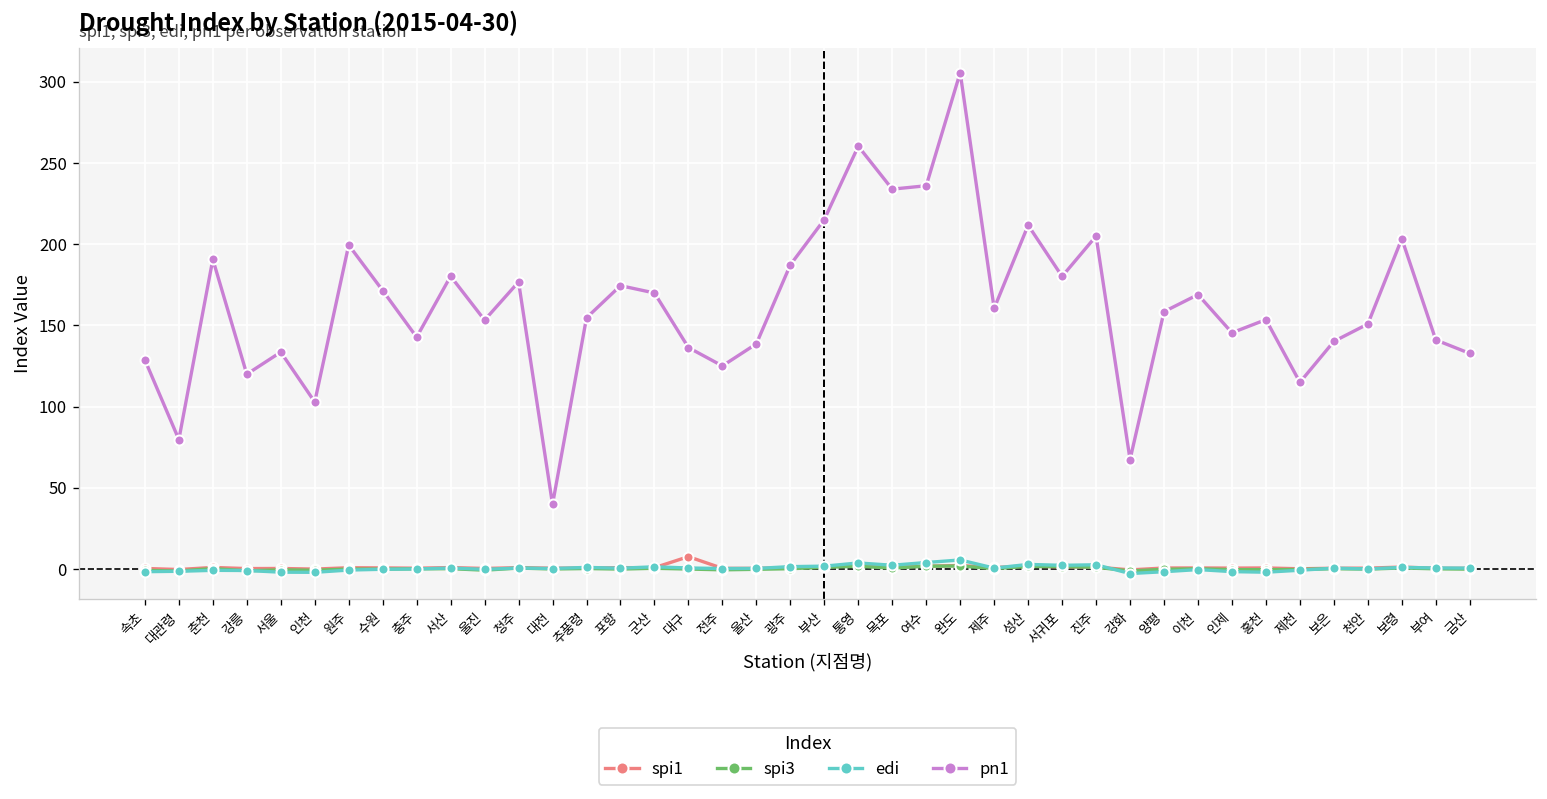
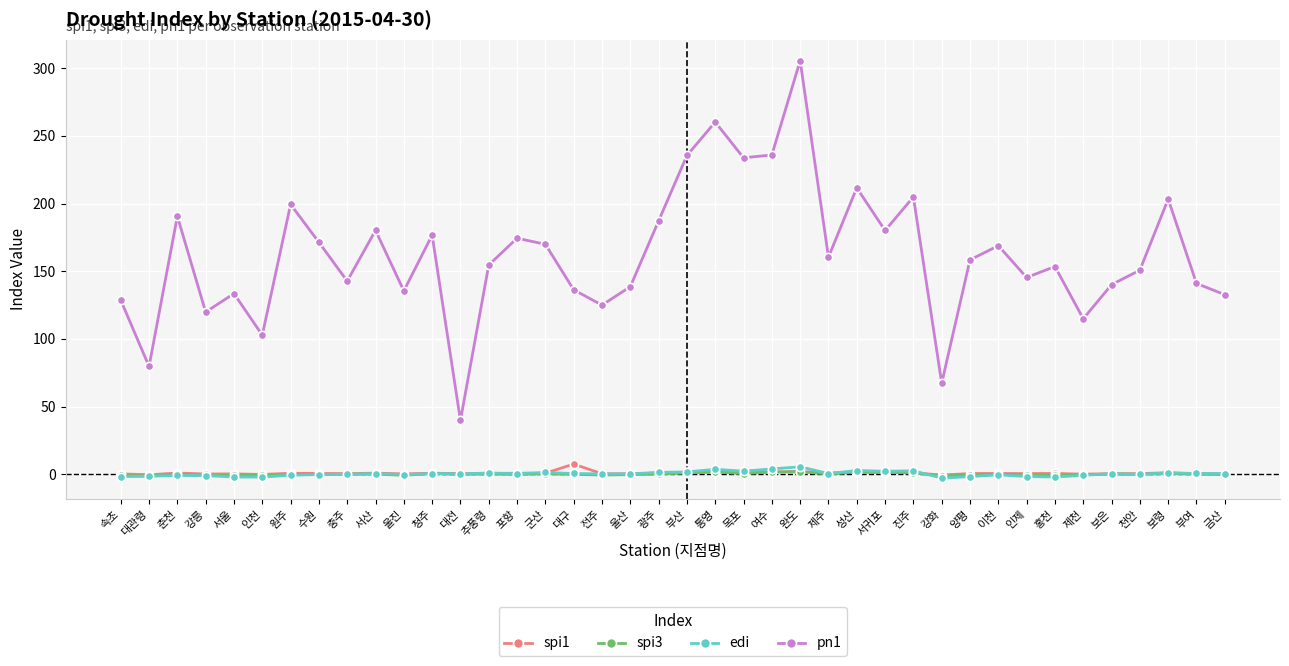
  {
    "spi1": {
      "대구": 8
    },
    "edi": {
      "여수": 4,
      "완도": 6
    },
    "pn1": {
      "속초": 129,
      "대관령": 80,
      "춘천": 191,
      "강릉": 120,
      "서울": 134,
      "인천": 103,
      "원주": 199,
      "수원": 171,
      "충주": 143,
      "서산": 180,
-     "울진": 153,
+     "울진": 136,
      "청주": 177,
      "대전": 40,
      "추풍령": 155,
      "포항": 174,
      "군산": 170,
      "대구": 136,
      "전주": 125,
      "울산": 139,
      "광주": 187,
-     "부산": 215,
+     "부산": 236,
      "통영": 260,
      "목포": 234,
      "여수": 236,
      "완도": 306,
      "제주": 160,
      "성산": 212,
      "서귀포": 180,
      "진주": 205,
      "강화": 67,
      "양평": 158,
      "이천": 169,
      "인제": 145,
      "홍천": 154,
      "제천": 115,
      "보은": 140,
      "천안": 151,
      "보령": 203,
      "부여": 141,
      "금산": 133
    }
  }
